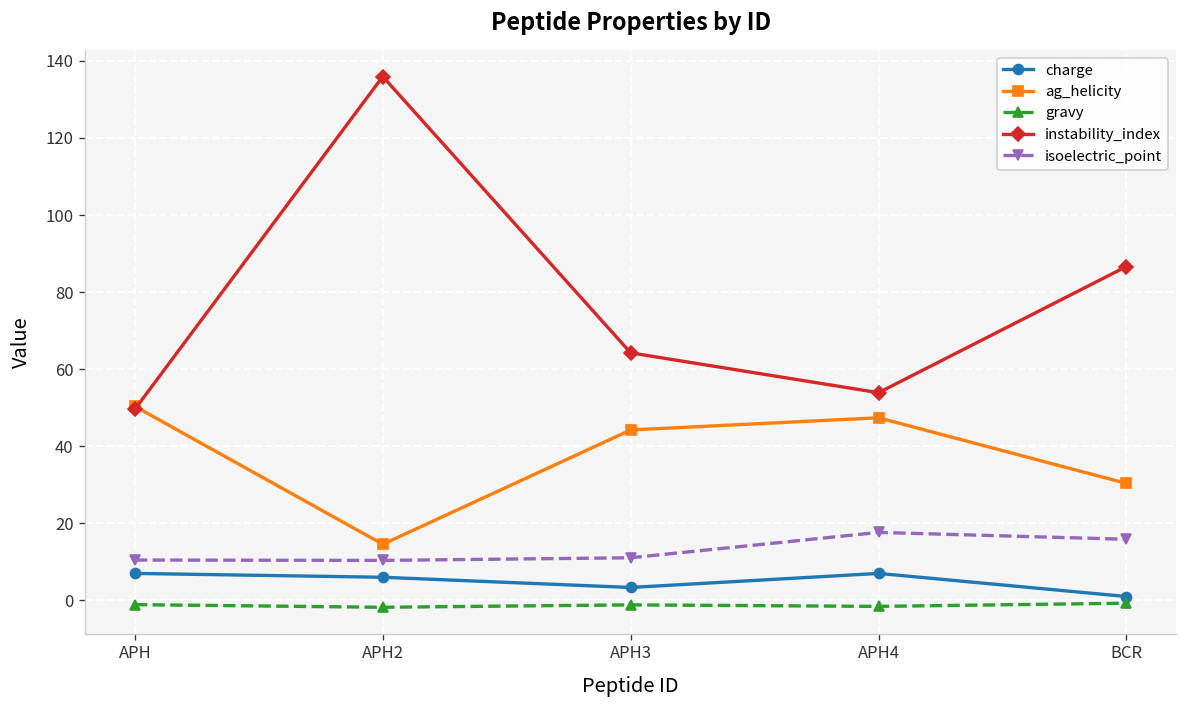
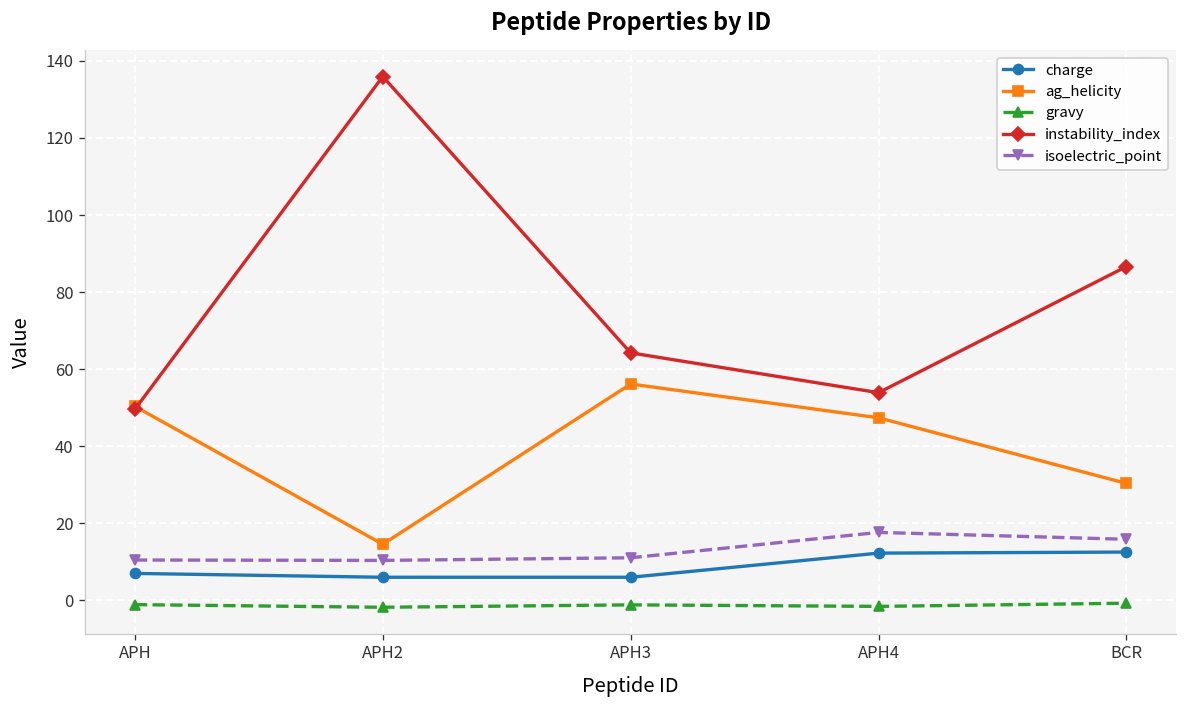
  {
    "charge": {
      "APH": 7,
      "APH2": 6,
-     "APH3": 3,
-     "APH4": 7,
-     "BCR": 1
+     "APH3": 6,
+     "APH4": 12,
+     "BCR": 13
    },
    "ag_helicity": {
      "APH2": 15,
-     "APH3": 44,
+     "APH3": 56,
      "APH4": 47,
      "BCR": 30
    },
    "gravy": {
      "APH": -1,
      "APH2": -2,
      "APH3": -1,
      "APH4": -2,
      "BCR": -1
    },
    "instability_index": {
      "APH2": 136,
      "APH3": 64,
      "APH4": 54,
      "BCR": 87
    },
    "isoelectric_point": {
      "APH": 10,
      "APH2": 10,
      "APH3": 11,
      "APH4": 18,
      "BCR": 16
    }
  }
